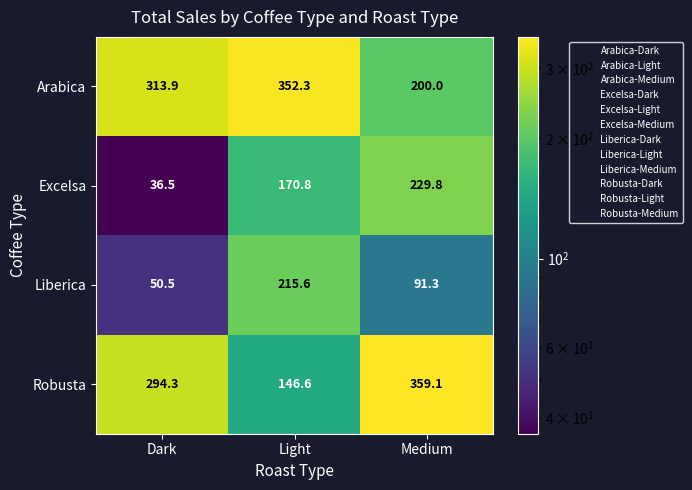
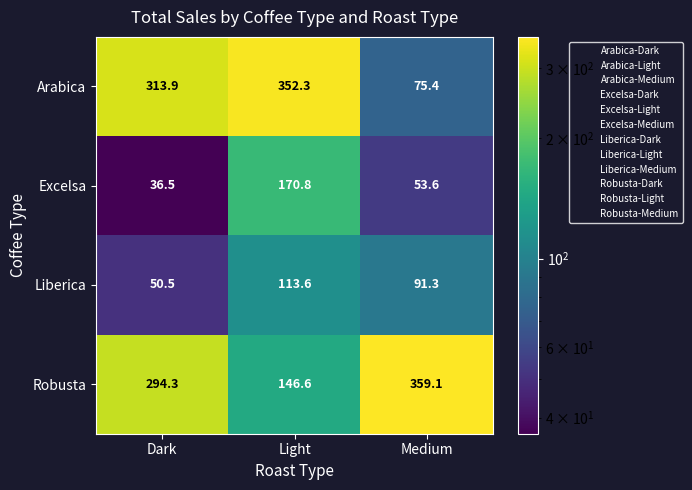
  {
    "Arabica": {
      "Dark": 313.9,
      "Light": 352.3,
-     "Medium": 200.0
+     "Medium": 75.4
    },
    "Excelsa": {
      "Dark": 36.5,
      "Light": 170.8,
-     "Medium": 229.8
+     "Medium": 53.6
    },
    "Liberica": {
      "Dark": 50.5,
-     "Light": 215.6,
+     "Light": 113.6,
      "Medium": 91.3
    },
    "Robusta": {
      "Dark": 294.3,
      "Light": 146.6,
      "Medium": 359.1
    }
  }
